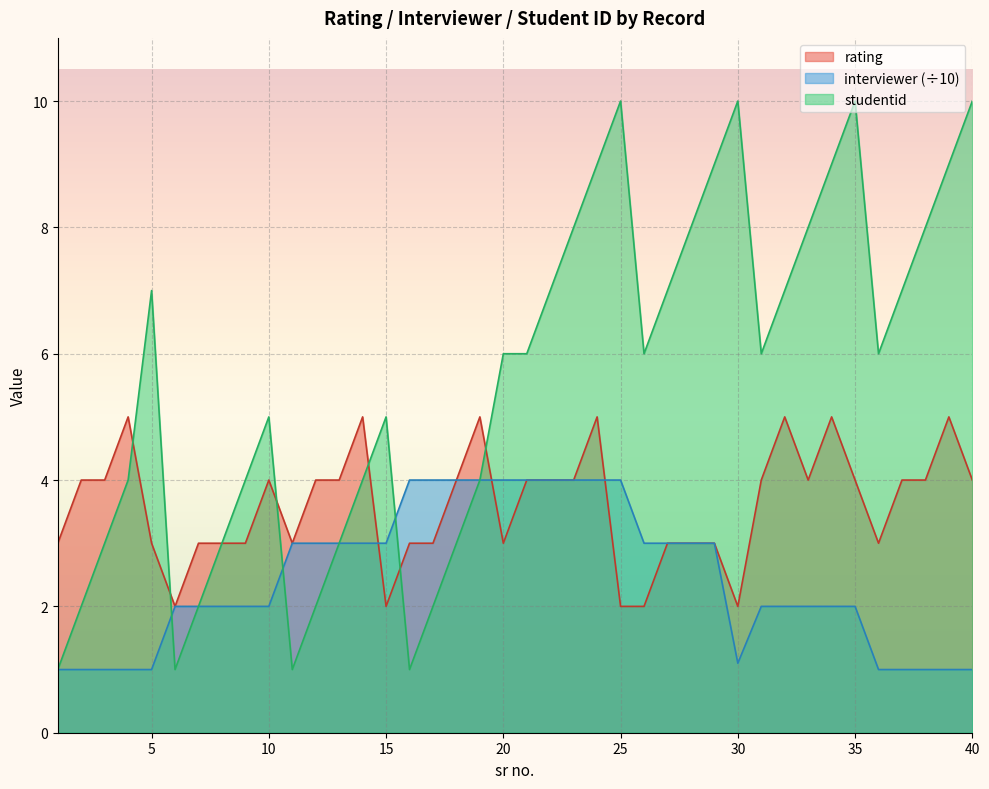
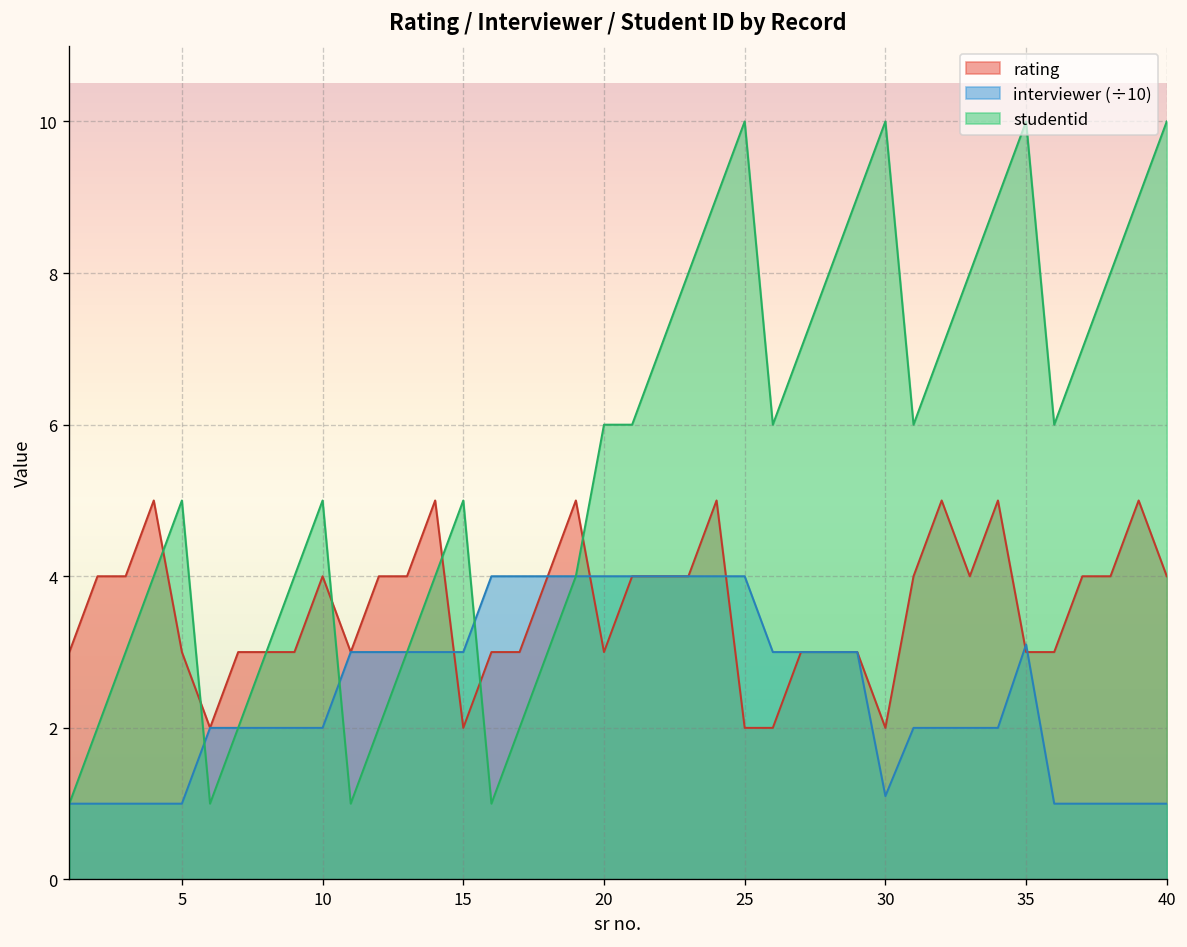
  {
    "rating": {
      "5": 3,
      "10": 4,
      "15": 2,
      "20": 3,
      "25": 2,
      "30": 2,
-     "35": 4,
+     "35": 3,
      "40": 4
    },
    "interviewer (÷10)": {
      "5": 1.0,
      "10": 2.0,
      "15": 3.0,
      "20": 4.0,
      "25": 4.0,
      "30": 1.1,
-     "35": 2.0,
+     "35": 3.1,
      "40": 1.0
    },
    "studentid": {
-     "5": 7,
+     "5": 5,
      "10": 5,
      "15": 5,
      "20": 6,
      "25": 10,
      "30": 10,
      "40": 10
    }
  }
